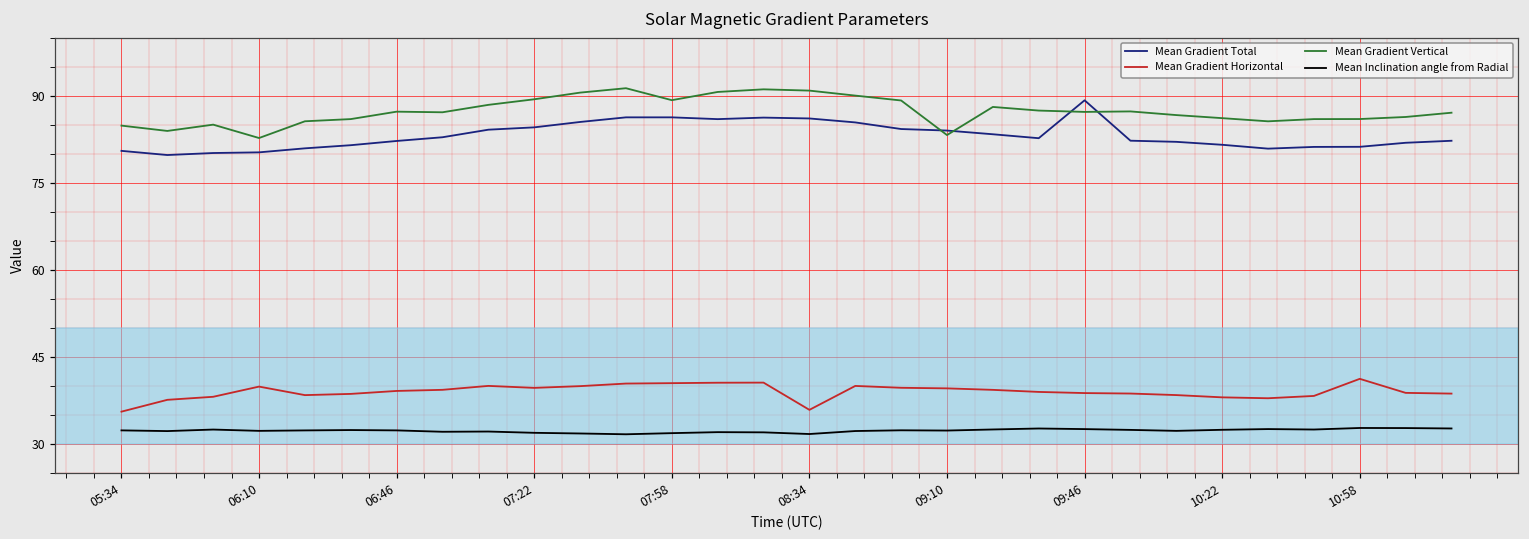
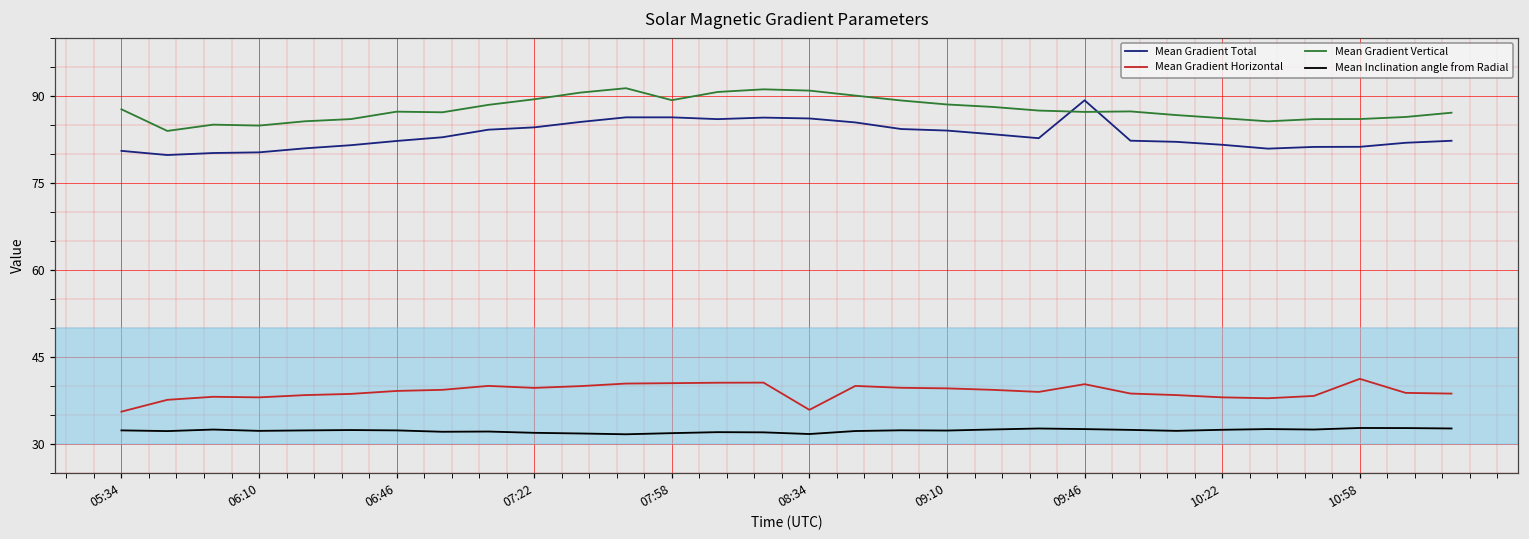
  {
    "Mean Gradient Total": {
      "05:34": 80,
      "06:10": 80,
      "06:46": 82,
      "07:22": 85,
      "07:58": 86,
      "08:34": 86,
      "09:10": 84,
      "09:46": 89,
      "10:22": 82,
      "10:58": 81
    },
    "Mean Gradient Horizontal": {
      "05:34": 36,
-     "06:10": 40,
+     "06:10": 38,
      "06:46": 39,
      "07:22": 40,
      "07:58": 40,
      "08:34": 36,
      "09:10": 40,
-     "09:46": 39,
+     "09:46": 40,
      "10:22": 38,
      "10:58": 41
    },
    "Mean Gradient Vertical": {
-     "05:34": 85,
-     "06:10": 83,
+     "05:34": 88,
+     "06:10": 85,
      "06:46": 87,
      "07:22": 89,
      "07:58": 89,
      "08:34": 91,
-     "09:10": 83,
+     "09:10": 88,
      "09:46": 87,
      "10:22": 86,
      "10:58": 86
    },
    "Mean Inclination angle from Radial": {
      "05:34": 32,
      "06:10": 32,
      "06:46": 32,
      "07:22": 32,
      "07:58": 32,
      "08:34": 32,
      "09:10": 32,
      "09:46": 33,
      "10:22": 32,
      "10:58": 33
    }
  }
